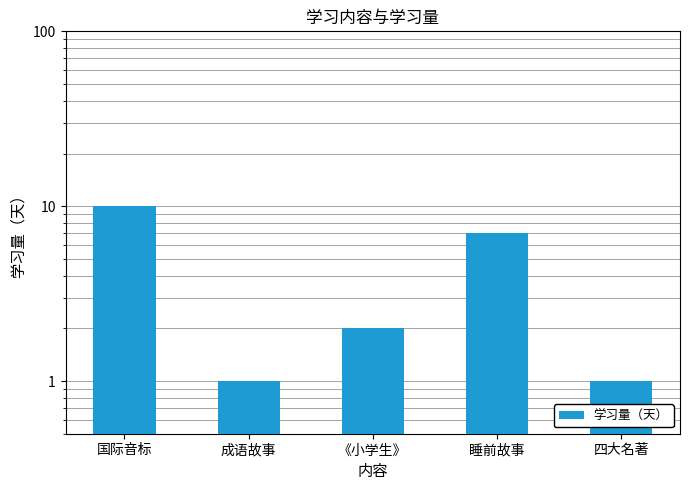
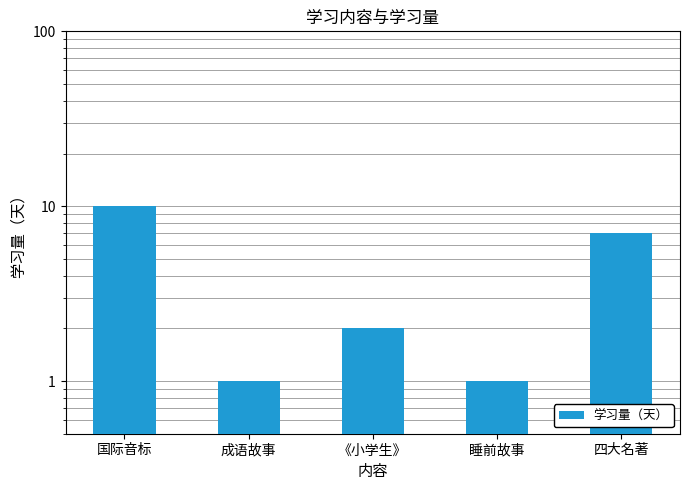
  {
    "国际音标": 10,
    "成语故事": 1,
    "《小学生》": 2,
-   "睡前故事": 7,
-   "四大名著": 1
+   "睡前故事": 1,
+   "四大名著": 7
  }
